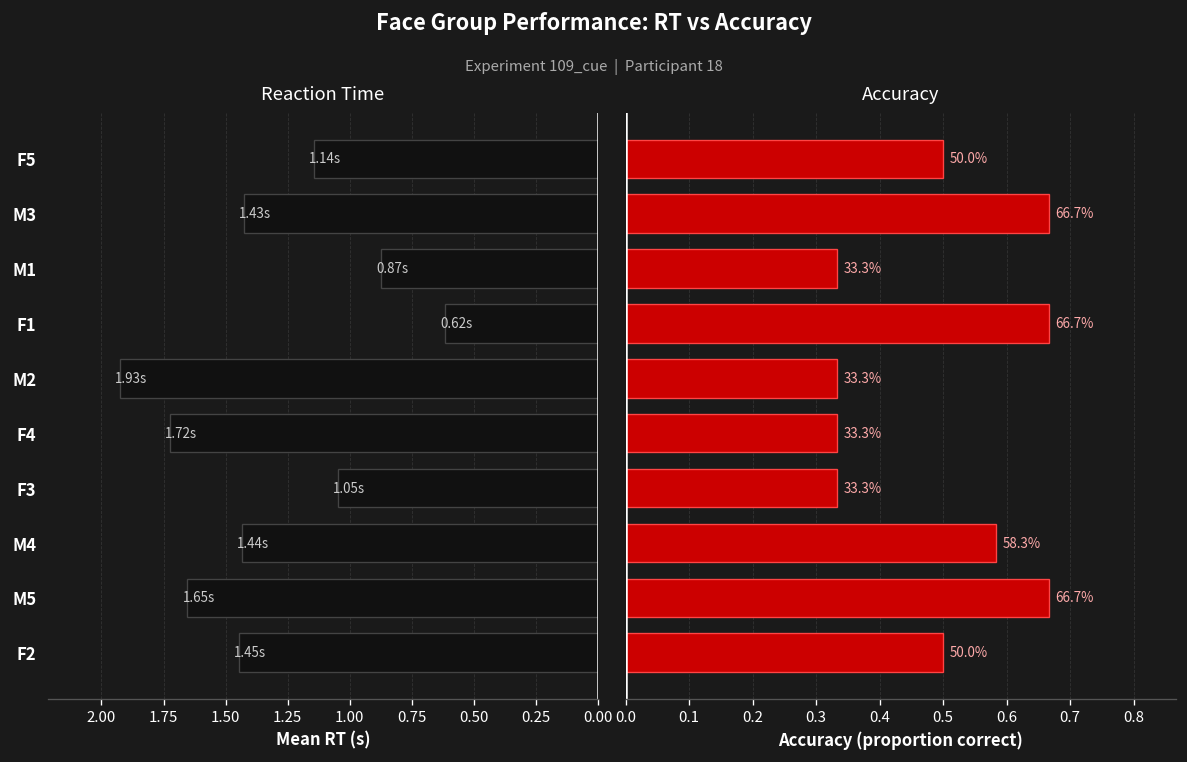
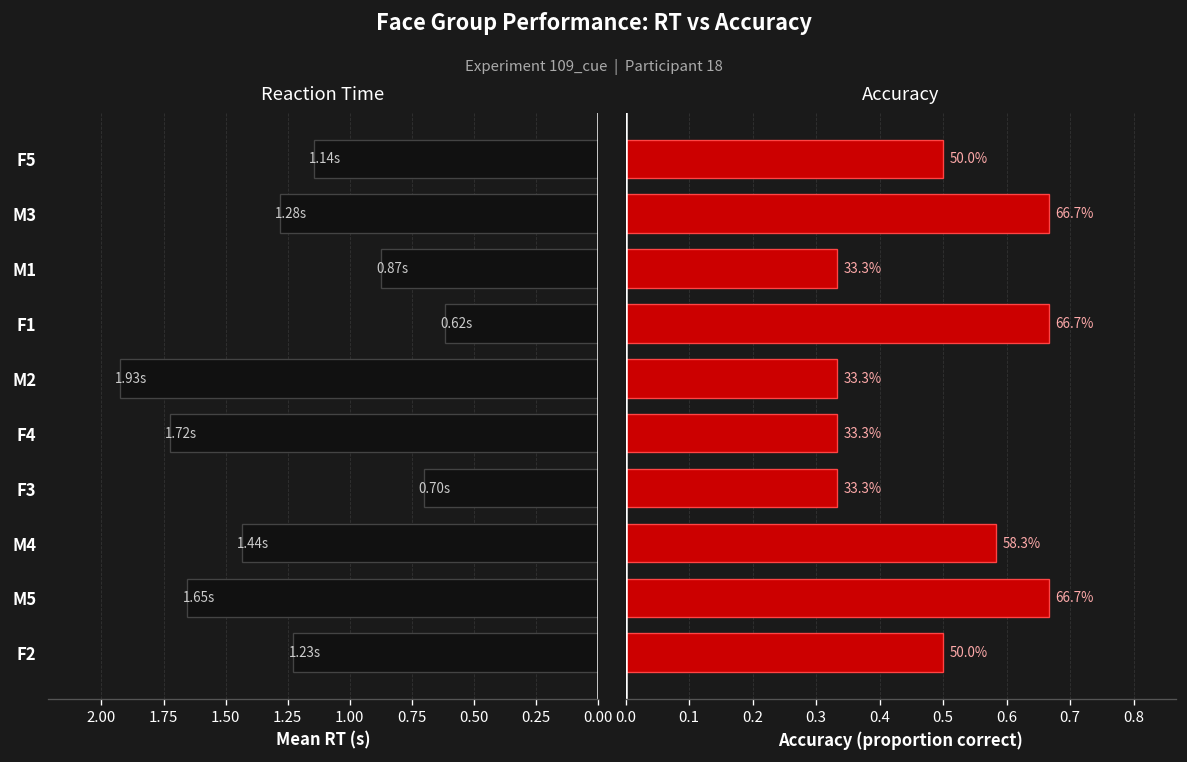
  {
    "Reaction Time": {
      "F5": "1.14s",
-     "M3": "1.43s",
+     "M3": "1.28s",
      "M1": "0.87s",
      "F1": "0.62s",
      "M2": "1.93s",
      "F4": "1.72s",
-     "F3": "1.05s",
+     "F3": "0.70s",
      "M4": "1.44s",
      "M5": "1.65s",
-     "F2": "1.45s"
+     "F2": "1.23s"
    }
  }
